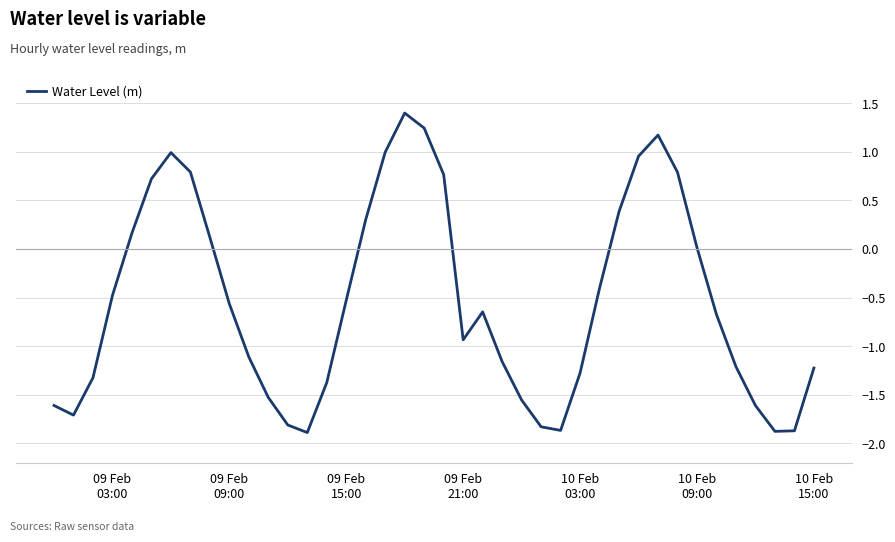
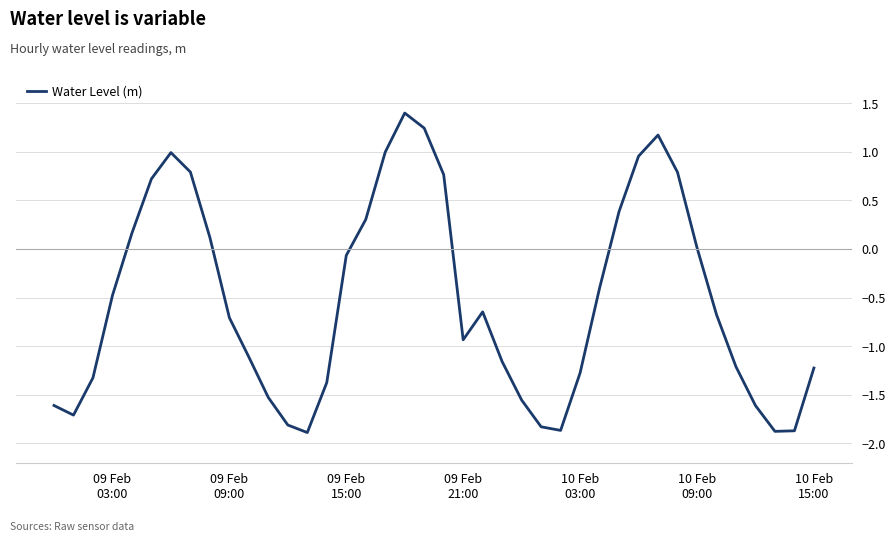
  {
    "09 Feb 03:00": -0.5,
-   "09 Feb 09:00": -0.6,
-   "09 Feb 15:00": -0.5,
+   "09 Feb 09:00": -0.7,
+   "09 Feb 15:00": -0.1,
    "09 Feb 21:00": -0.9,
    "10 Feb 03:00": -1.3,
    "10 Feb 09:00": 0.0,
    "10 Feb 15:00": -1.2
  }
